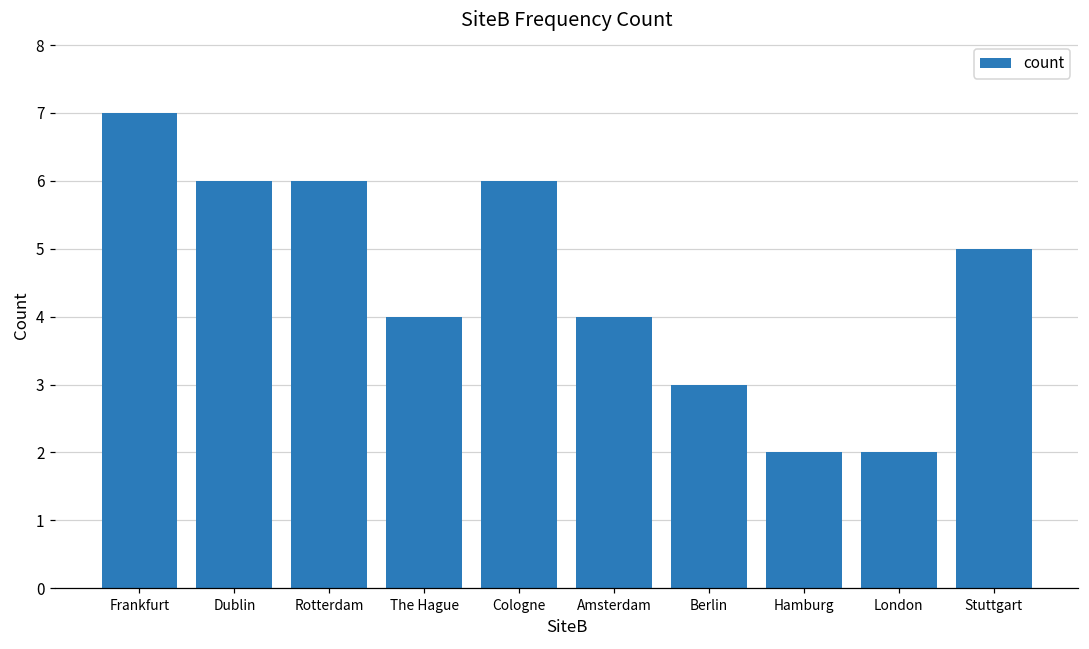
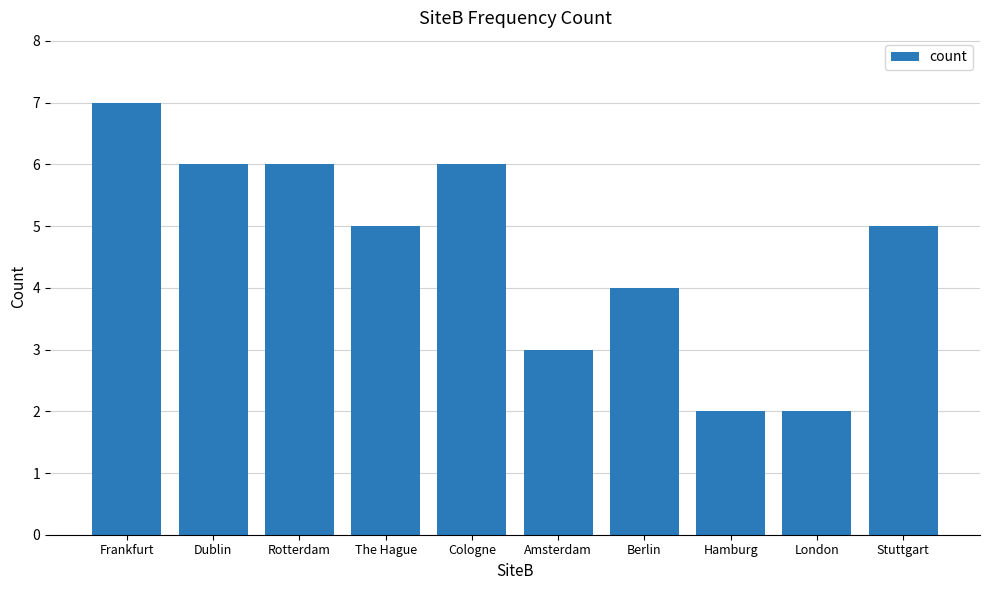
  {
    "Frankfurt": 7,
    "Dublin": 6,
    "Rotterdam": 6,
-   "The Hague": 4,
+   "The Hague": 5,
    "Cologne": 6,
-   "Amsterdam": 4,
-   "Berlin": 3,
+   "Amsterdam": 3,
+   "Berlin": 4,
    "Hamburg": 2,
    "London": 2,
    "Stuttgart": 5
  }
